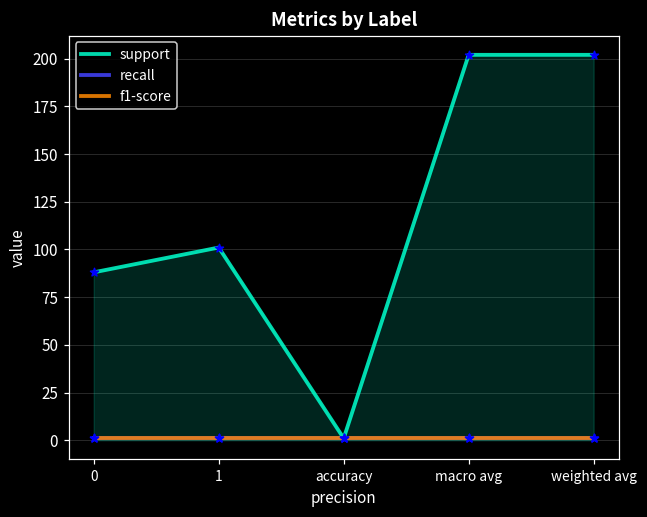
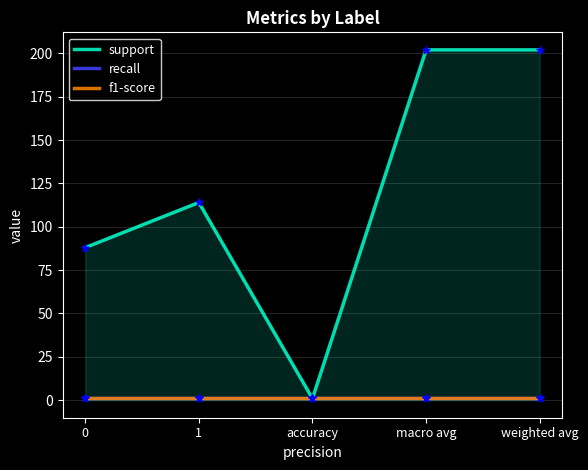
  {
    "support": {
      "0": 88,
-     "1": 101,
+     "1": 114,
      "macro avg": 202,
      "weighted avg": 202
    },
    "f1-score": {
      "0": 1,
      "1": 1,
      "macro avg": 1,
      "weighted avg": 1
    }
  }
